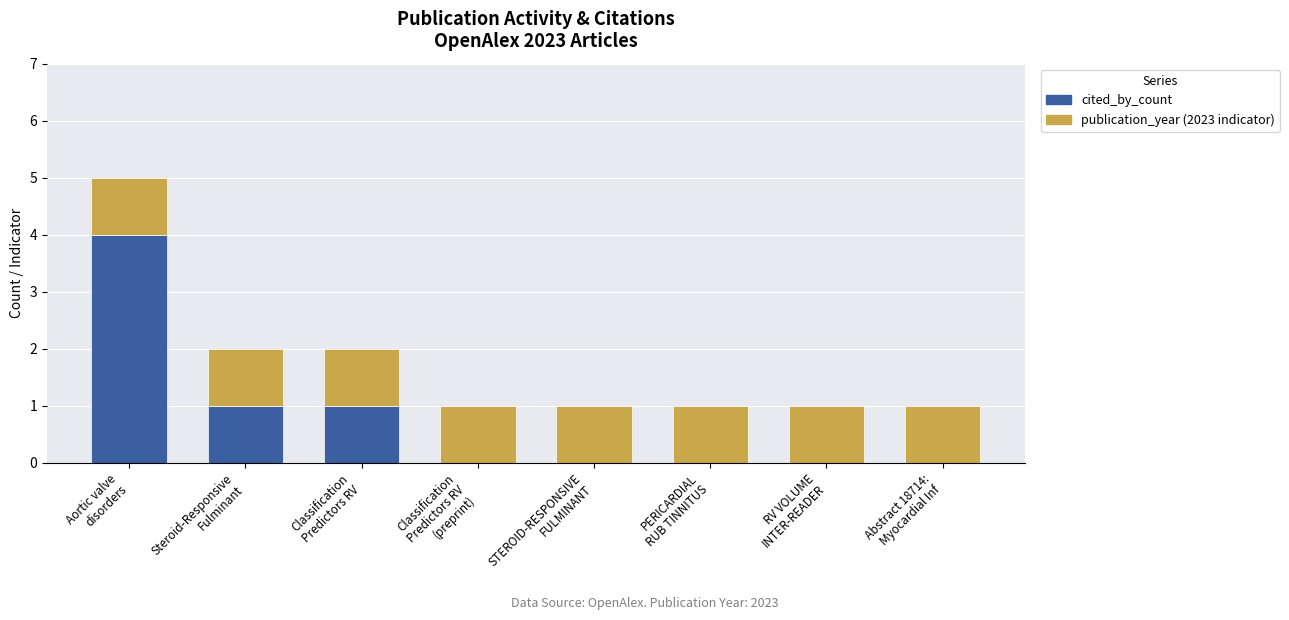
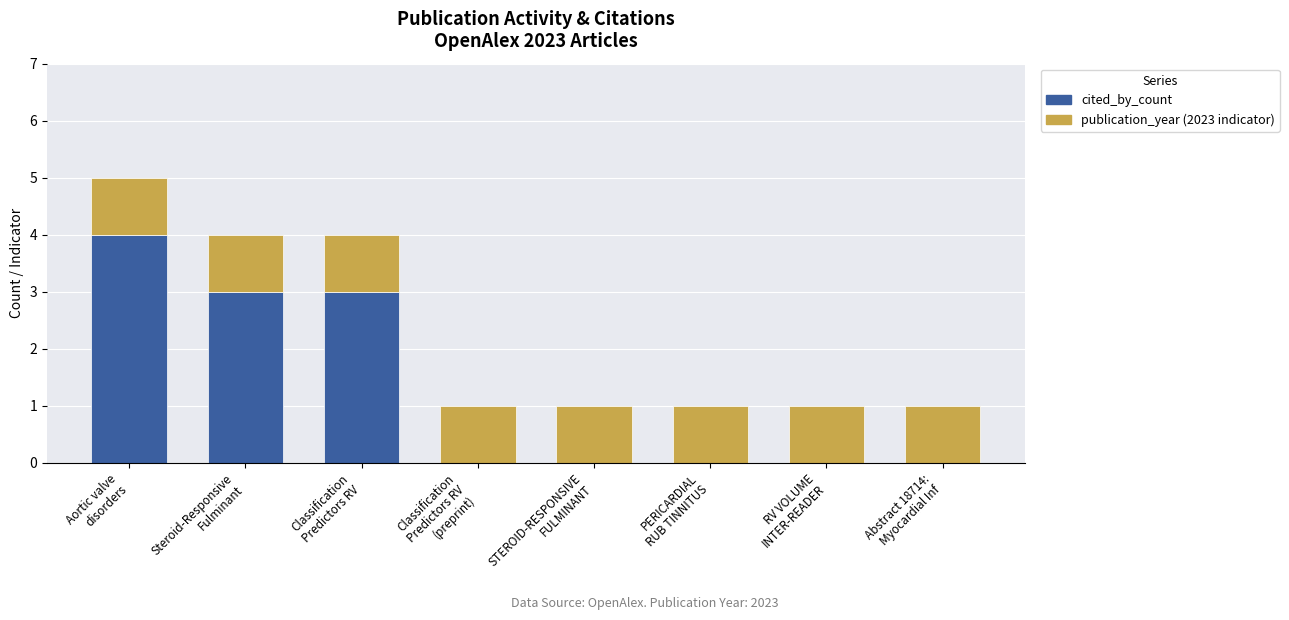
  {
    "cited_by_count": {
      "Aortic valve disorders": 4,
-     "Steroid-Responsive Fulminant": 1,
-     "Classification Predictors RV": 1,
+     "Steroid-Responsive Fulminant": 3,
+     "Classification Predictors RV": 3,
      "Classification Predictors RV (preprint)": 0,
      "STEROID-RESPONSIVE FULMINANT": 0,
      "PERICARDIAL RUB TINNITUS": 0,
      "RV VOLUME INTER-READER": 0,
      "Abstract 18714: Myocardial Inf": 0
    },
    "publication_year (2023 indicator)": {
      "Aortic valve disorders": 1,
      "Steroid-Responsive Fulminant": 1,
      "Classification Predictors RV": 1,
      "Classification Predictors RV (preprint)": 1,
      "STEROID-RESPONSIVE FULMINANT": 1,
      "PERICARDIAL RUB TINNITUS": 1,
      "RV VOLUME INTER-READER": 1,
      "Abstract 18714: Myocardial Inf": 1
    }
  }
